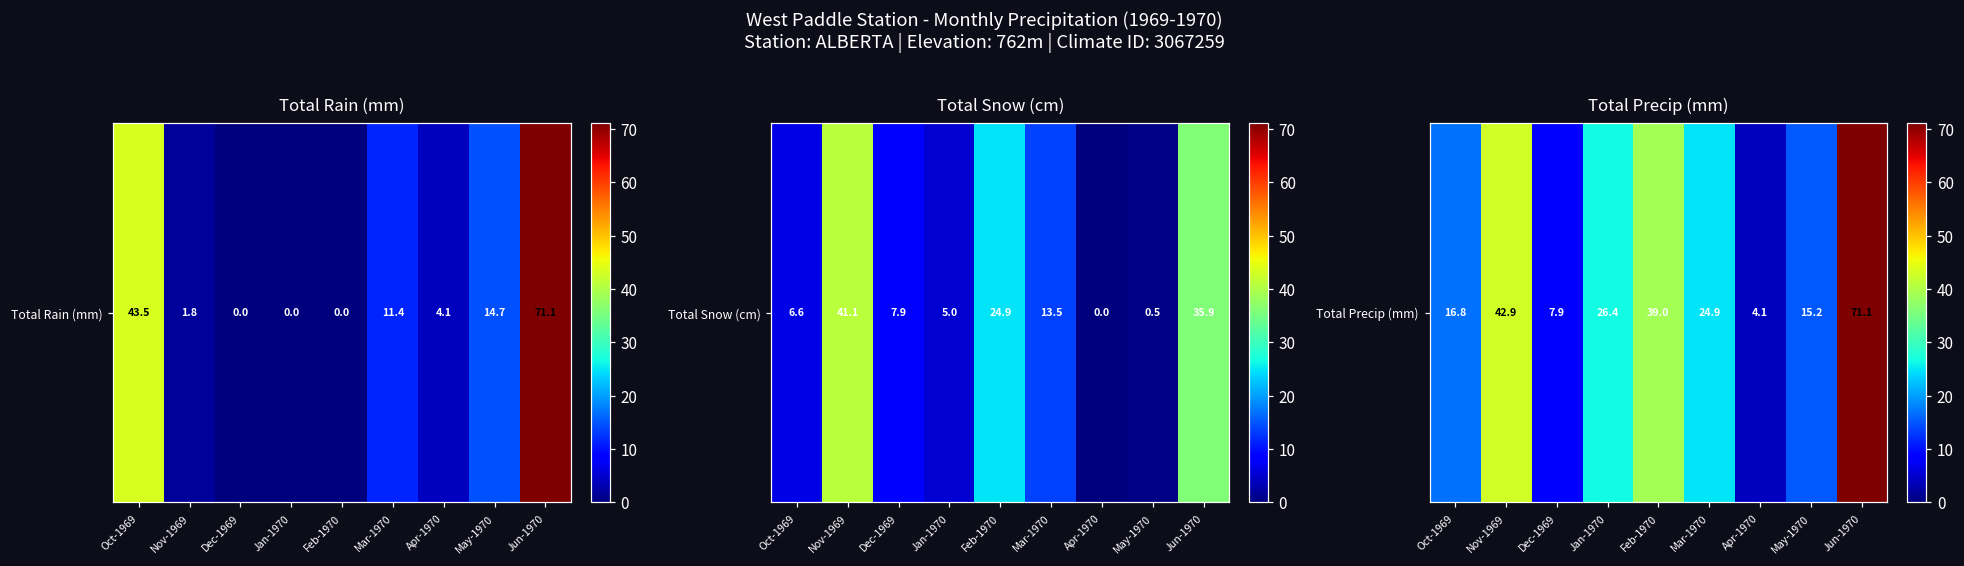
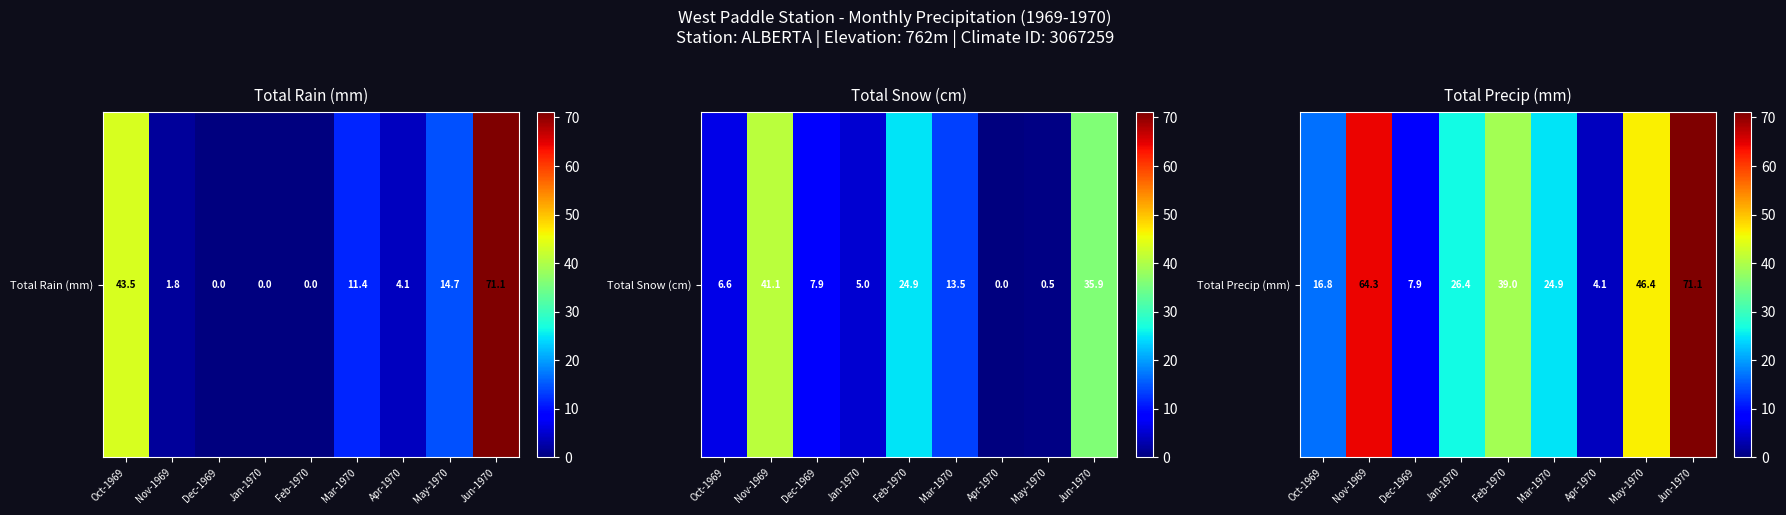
  {
    "Total Rain (mm)": {
      "Total Rain (mm)": {
        "Oct-1969": 43.5,
        "Nov-1969": 1.8,
        "Dec-1969": 0.0,
        "Jan-1970": 0.0,
        "Feb-1970": 0.0,
        "Mar-1970": 11.4,
        "Apr-1970": 4.1,
        "May-1970": 14.7,
        "Jun-1970": 71.1
      }
    },
    "Total Snow (cm)": {
      "Total Snow (cm)": {
        "Oct-1969": 6.6,
        "Nov-1969": 41.1,
        "Dec-1969": 7.9,
        "Jan-1970": 5.0,
        "Feb-1970": 24.9,
        "Mar-1970": 13.5,
        "Apr-1970": 0.0,
        "May-1970": 0.5,
        "Jun-1970": 35.9
      }
    },
    "Total Precip (mm)": {
      "Total Precip (mm)": {
        "Oct-1969": 16.8,
-       "Nov-1969": 42.9,
+       "Nov-1969": 64.3,
        "Dec-1969": 7.9,
        "Jan-1970": 26.4,
        "Feb-1970": 39.0,
        "Mar-1970": 24.9,
        "Apr-1970": 4.1,
-       "May-1970": 15.2,
+       "May-1970": 46.4,
        "Jun-1970": 71.1
      }
    }
  }
